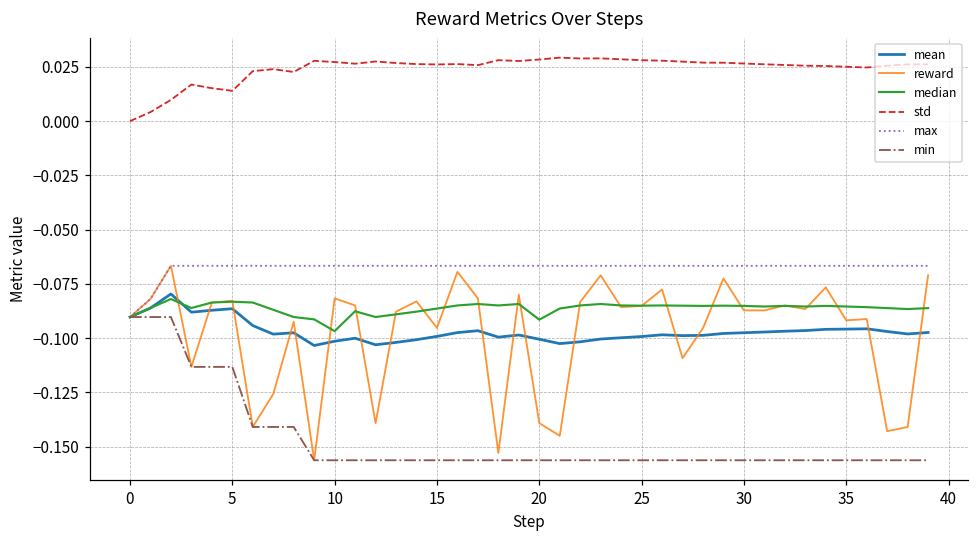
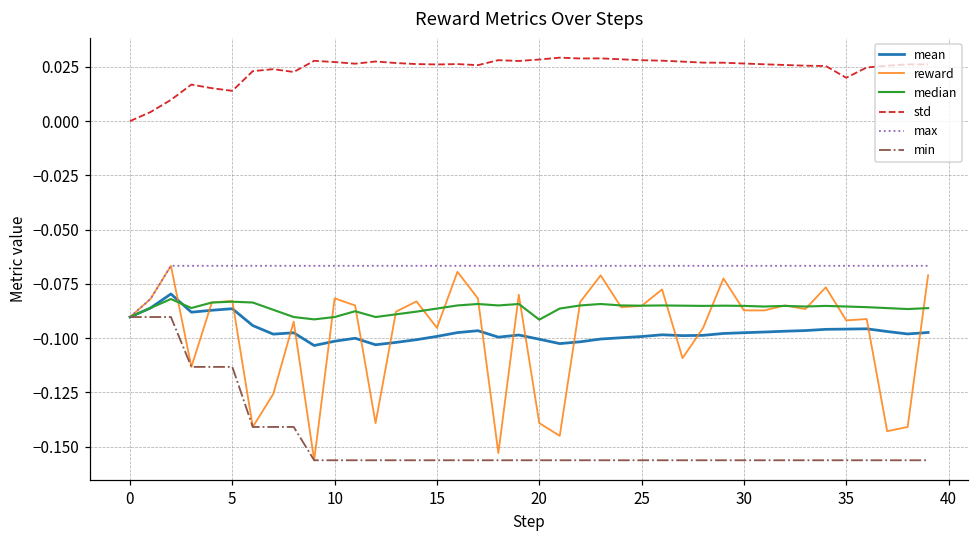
  {
    "mean": {
      "5": -0.086,
      "10": -0.101,
      "15": -0.099,
      "20": -0.100,
      "25": -0.099,
      "30": -0.097,
      "35": -0.096
    },
    "reward": {
      "10": -0.082,
      "15": -0.095,
      "20": -0.139,
      "30": -0.087,
      "35": -0.092
    },
    "median": {
-     "10": -0.097,
+     "10": -0.090,
      "15": -0.086,
      "20": -0.091,
      "30": -0.085,
      "35": -0.085
    },
    "std": {
      "0": 0.000,
      "5": 0.014,
      "10": 0.027,
      "15": 0.026,
      "20": 0.028,
      "25": 0.028,
      "30": 0.027,
-     "35": 0.025
+     "35": 0.020
    },
    "max": {
      "5": -0.067,
      "10": -0.067,
      "15": -0.067,
      "20": -0.067,
      "25": -0.067,
      "30": -0.067,
      "35": -0.067
    },
    "min": {
      "5": -0.113,
      "10": -0.156,
      "15": -0.156,
      "20": -0.156,
      "25": -0.156,
      "30": -0.156,
      "35": -0.156
    }
  }
